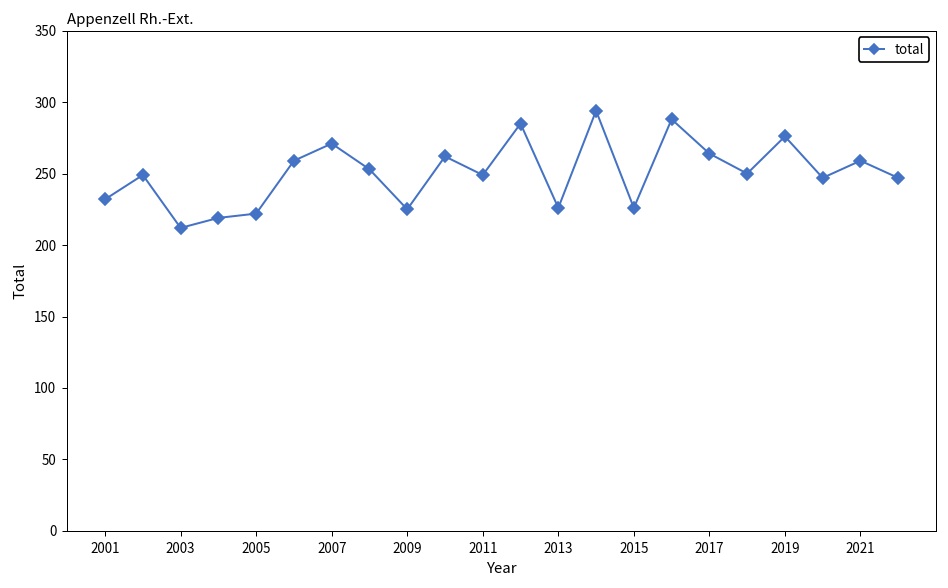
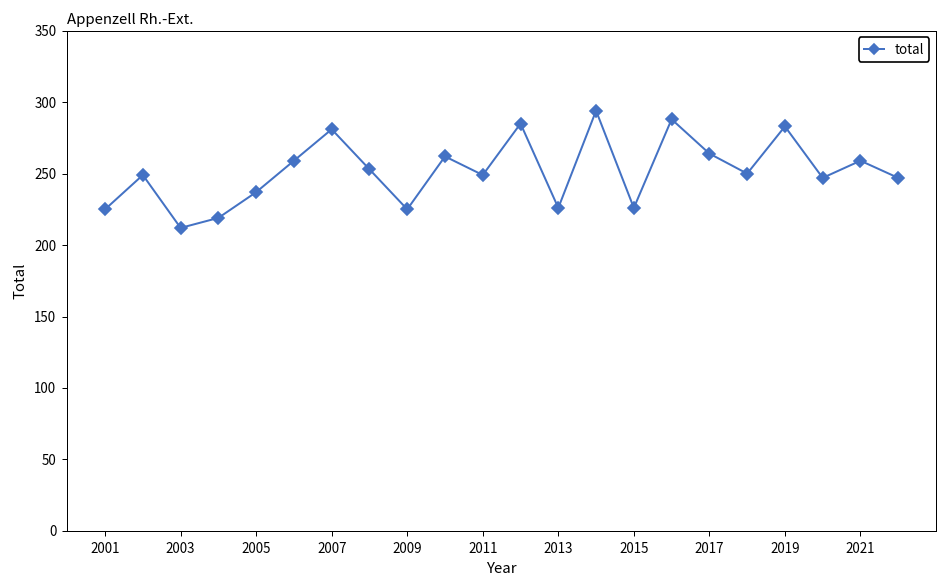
  {
-   "2001": 232,
+   "2001": 225,
    "2003": 212,
-   "2005": 222,
-   "2007": 271,
+   "2005": 237,
+   "2007": 281,
    "2009": 225,
    "2011": 249,
    "2013": 226,
    "2015": 226,
    "2017": 264,
-   "2019": 276,
+   "2019": 283,
    "2021": 259
  }
